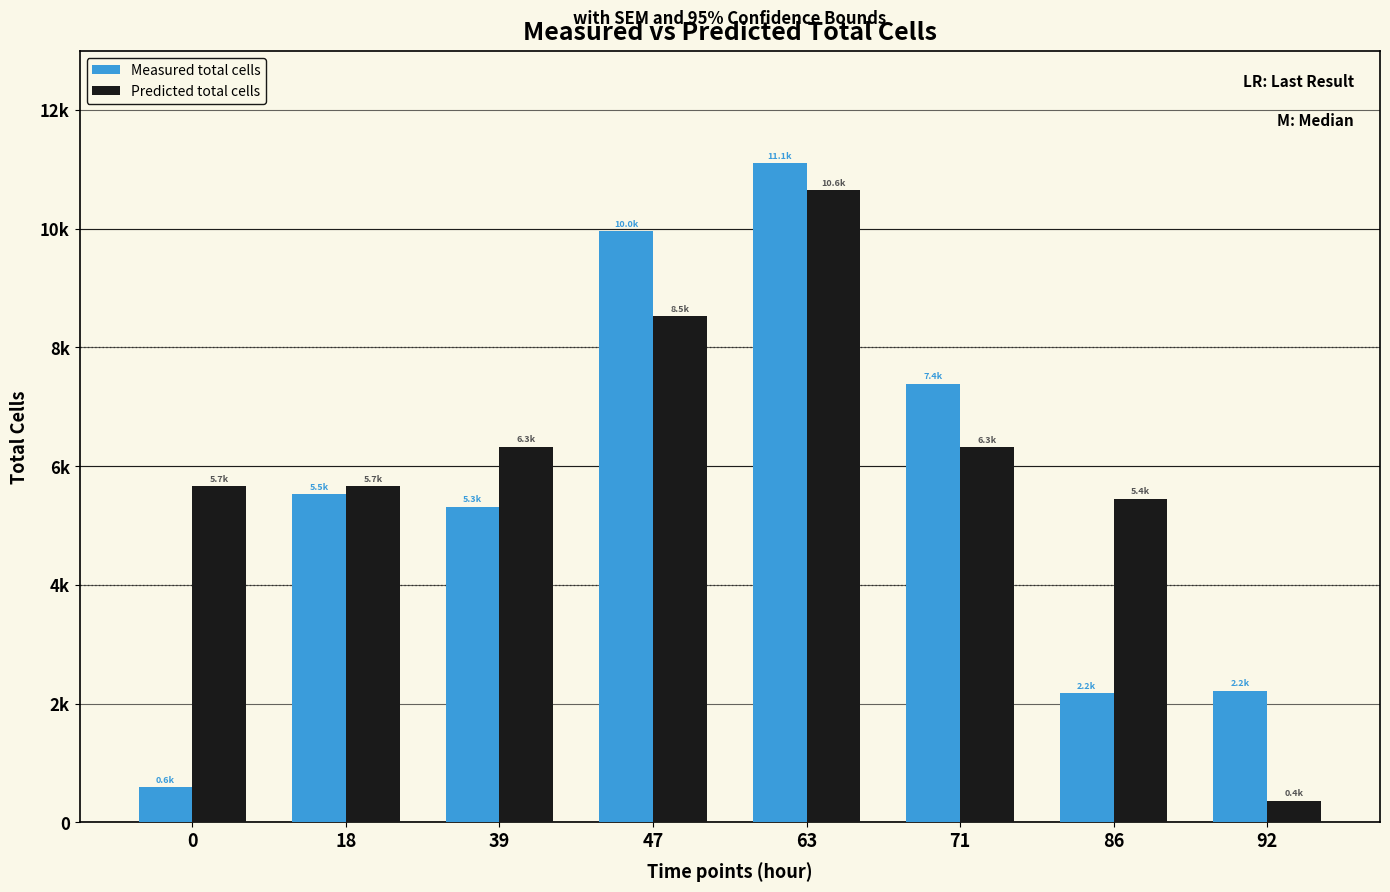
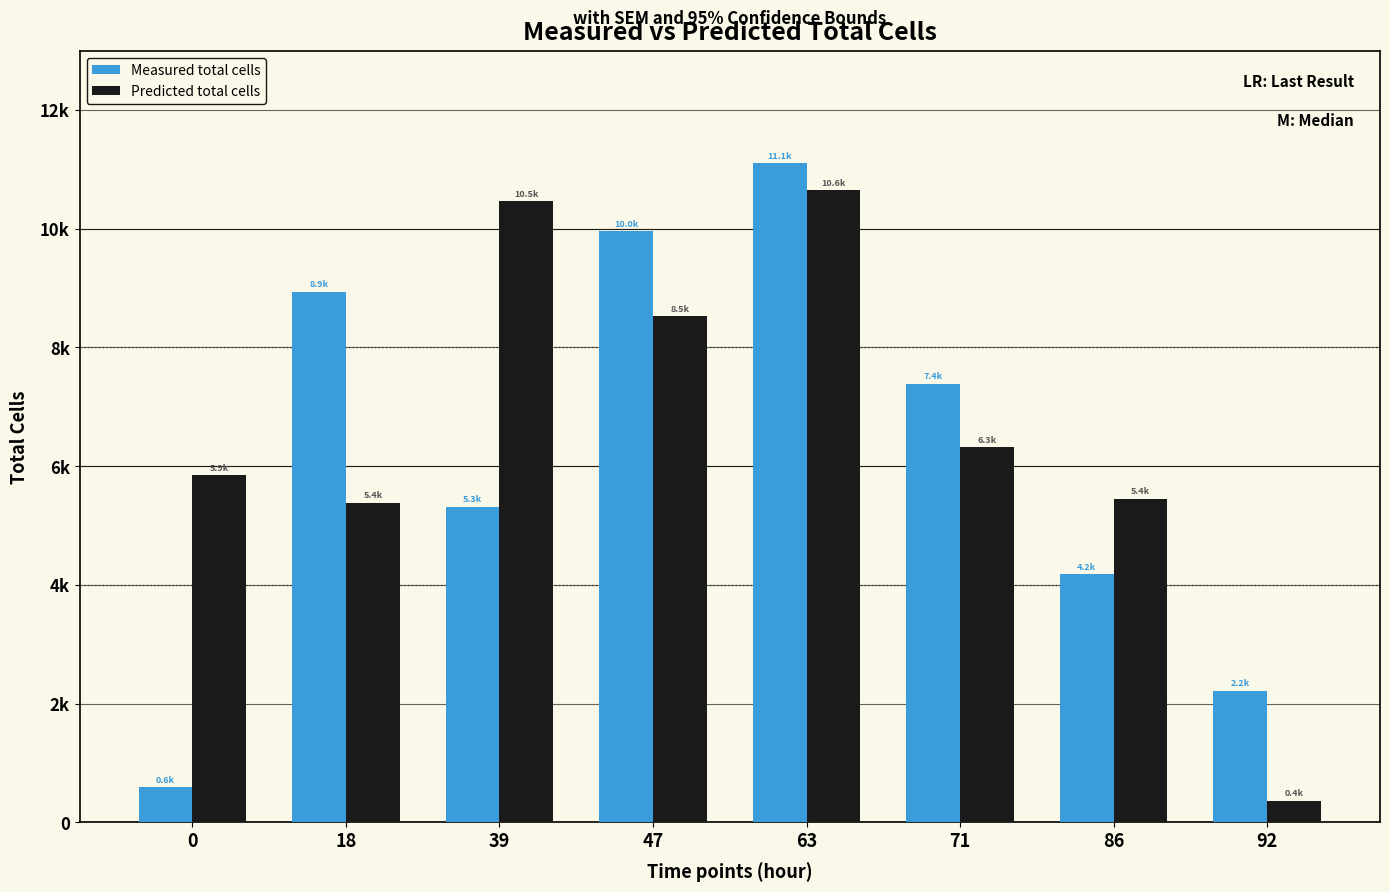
  {
    "Measured total cells": {
      "0": "0.6k",
-     "18": "5.5k",
+     "18": "8.9k",
      "39": "5.3k",
      "47": "10.0k",
      "63": "11.1k",
      "71": "7.4k",
-     "86": "2.2k",
+     "86": "4.2k",
      "92": "2.2k"
    },
    "Predicted total cells": {
-     "0": "5.7k",
-     "18": "5.7k",
-     "39": "6.3k",
+     "0": "5.9k",
+     "18": "5.4k",
+     "39": "10.5k",
      "47": "8.5k",
      "63": "10.6k",
      "71": "6.3k",
      "86": "5.4k",
      "92": "0.4k"
    }
  }
